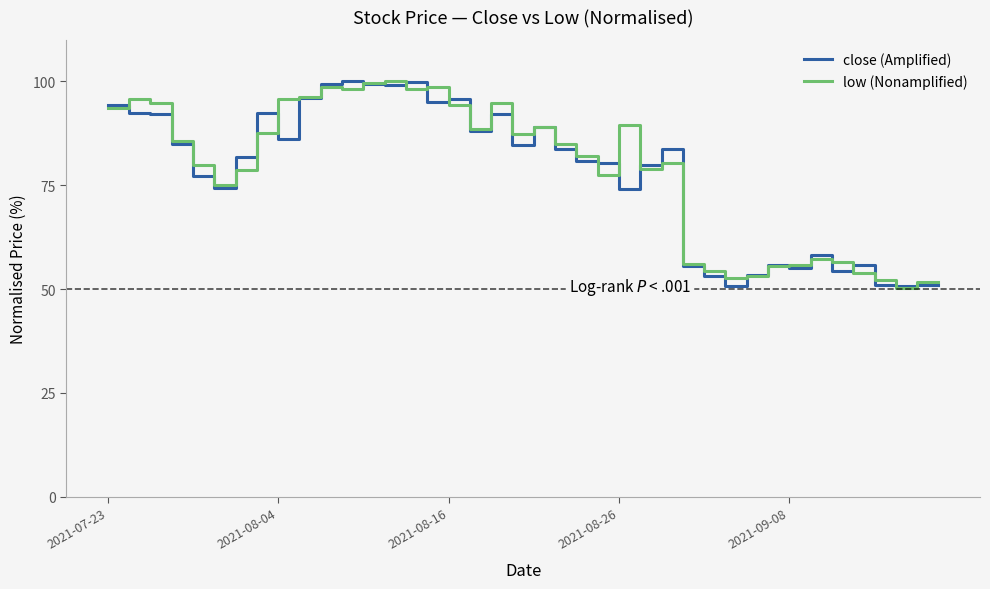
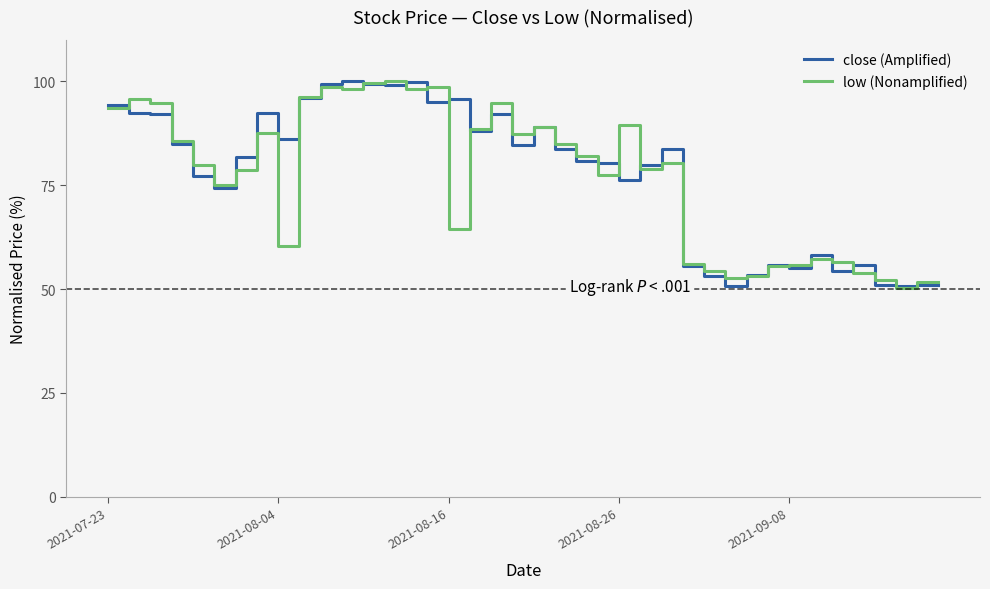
  {
    "close (Amplified)": {
      "2021-07-23": 94,
      "2021-08-04": 86,
      "2021-08-16": 96,
-     "2021-08-26": 74,
+     "2021-08-26": 76,
      "2021-09-08": 55
    },
    "low (Nonamplified)": {
      "2021-07-23": 94,
-     "2021-08-04": 96,
-     "2021-08-16": 94,
+     "2021-08-04": 60,
+     "2021-08-16": 64,
      "2021-08-26": 89,
      "2021-09-08": 56
    }
  }
